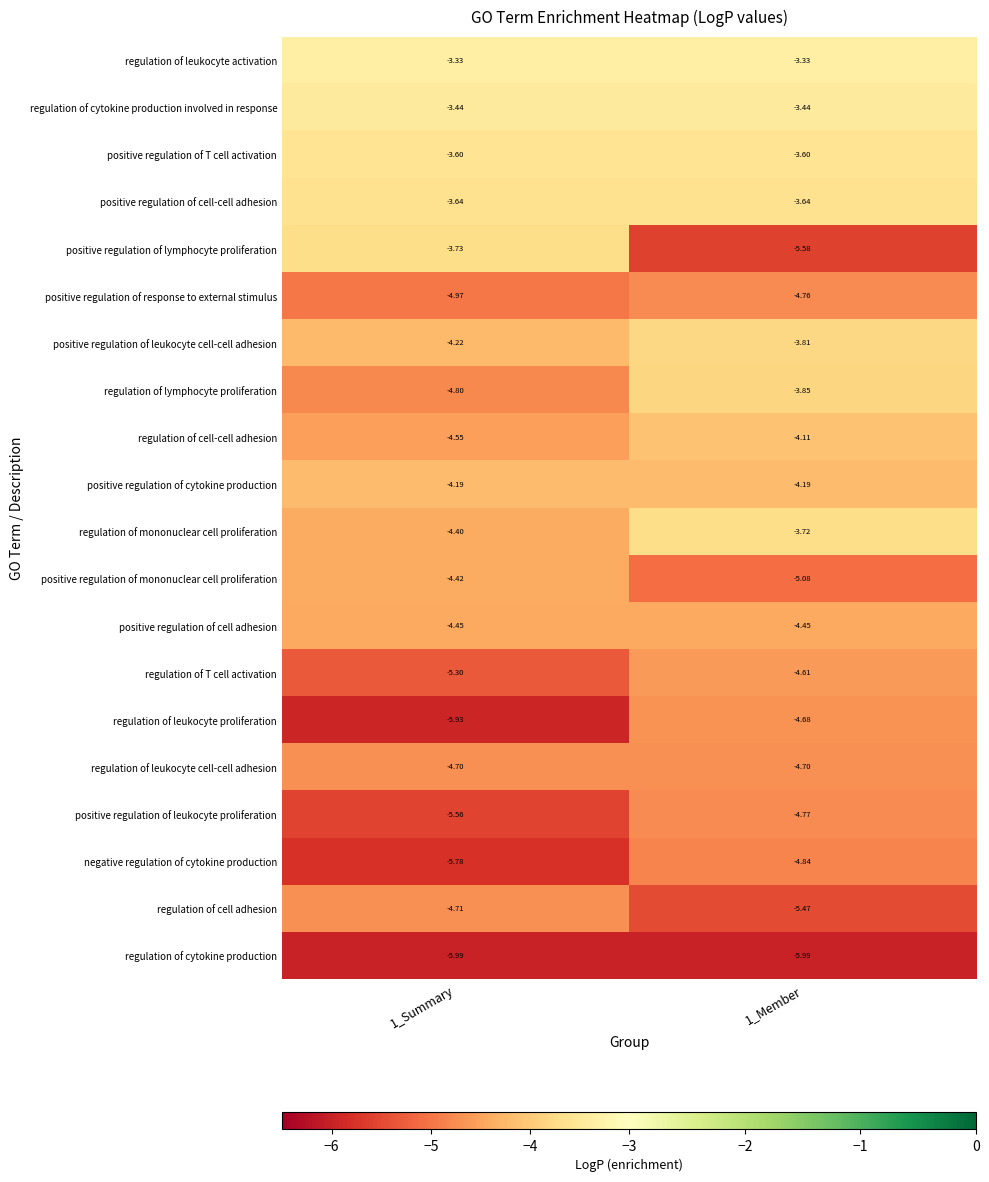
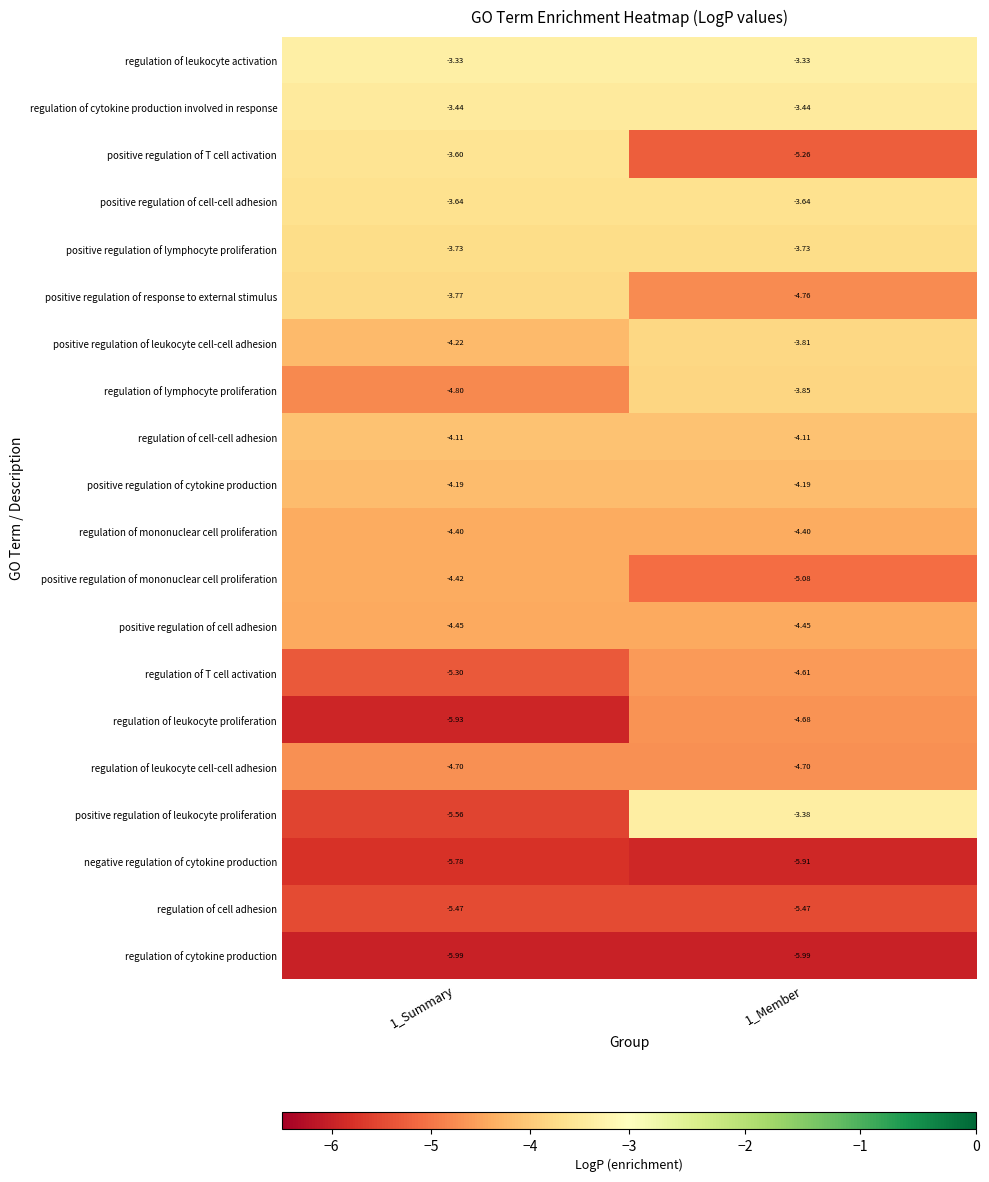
  {
    "regulation of leukocyte activation": {
      "1_Summary": -3.33,
      "1_Member": -3.33
    },
    "regulation of cytokine production involved in response": {
      "1_Summary": -3.44,
      "1_Member": -3.44
    },
    "positive regulation of T cell activation": {
      "1_Summary": -3.60,
-     "1_Member": -3.60
+     "1_Member": -5.26
    },
    "positive regulation of cell-cell adhesion": {
      "1_Summary": -3.64,
      "1_Member": -3.64
    },
    "positive regulation of lymphocyte proliferation": {
      "1_Summary": -3.73,
-     "1_Member": -5.58
+     "1_Member": -3.73
    },
    "positive regulation of response to external stimulus": {
-     "1_Summary": -4.97,
+     "1_Summary": -3.77,
      "1_Member": -4.76
    },
    "positive regulation of leukocyte cell-cell adhesion": {
      "1_Summary": -4.22,
      "1_Member": -3.81
    },
    "regulation of lymphocyte proliferation": {
      "1_Summary": -4.80,
      "1_Member": -3.85
    },
    "regulation of cell-cell adhesion": {
-     "1_Summary": -4.55,
+     "1_Summary": -4.11,
      "1_Member": -4.11
    },
    "positive regulation of cytokine production": {
      "1_Summary": -4.19,
      "1_Member": -4.19
    },
    "regulation of mononuclear cell proliferation": {
      "1_Summary": -4.40,
-     "1_Member": -3.72
+     "1_Member": -4.40
    },
    "positive regulation of mononuclear cell proliferation": {
      "1_Summary": -4.42,
      "1_Member": -5.08
    },
    "positive regulation of cell adhesion": {
      "1_Summary": -4.45,
      "1_Member": -4.45
    },
    "regulation of T cell activation": {
      "1_Summary": -5.30,
      "1_Member": -4.61
    },
    "regulation of leukocyte proliferation": {
      "1_Summary": -5.93,
      "1_Member": -4.68
    },
    "regulation of leukocyte cell-cell adhesion": {
      "1_Summary": -4.70,
      "1_Member": -4.70
    },
    "positive regulation of leukocyte proliferation": {
      "1_Summary": -5.56,
-     "1_Member": -4.77
+     "1_Member": -3.38
    },
    "negative regulation of cytokine production": {
      "1_Summary": -5.78,
-     "1_Member": -4.84
+     "1_Member": -5.91
    },
    "regulation of cell adhesion": {
-     "1_Summary": -4.71,
+     "1_Summary": -5.47,
      "1_Member": -5.47
    },
    "regulation of cytokine production": {
      "1_Summary": -5.99,
      "1_Member": -5.99
    }
  }
